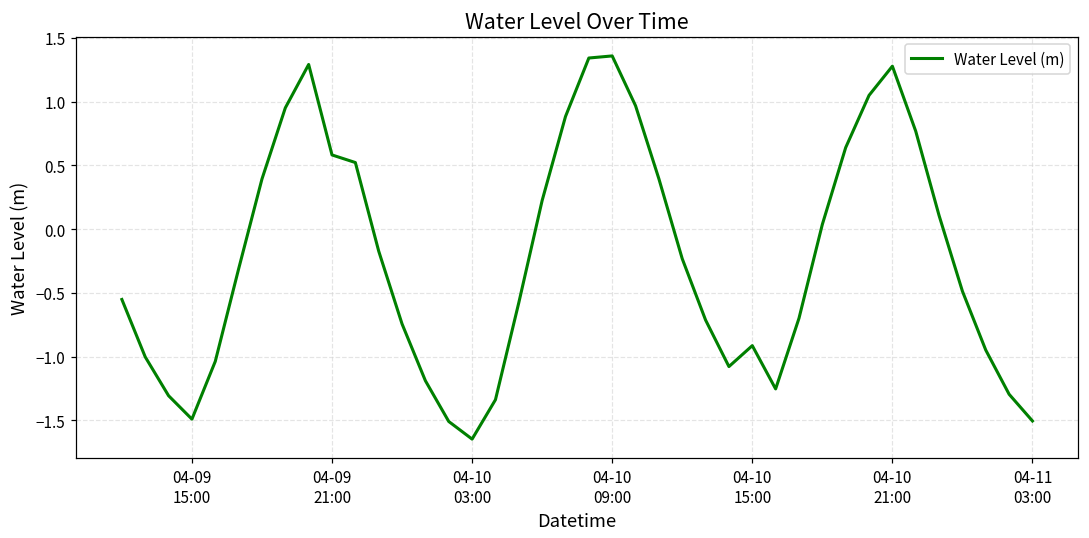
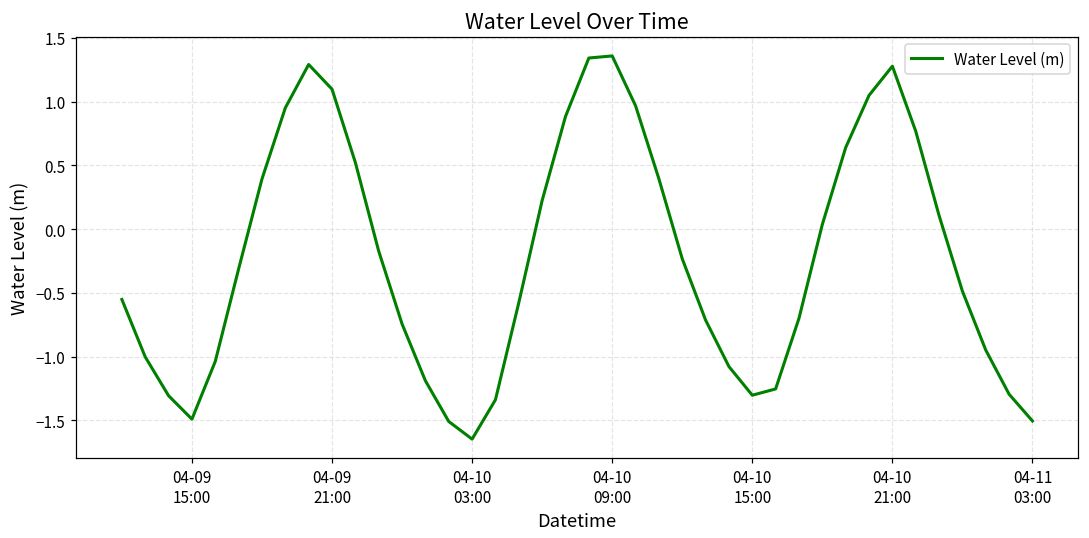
  {
    "04-09 15:00": -1.49,
-   "04-09 21:00": 0.58,
+   "04-09 21:00": 1.10,
    "04-10 03:00": -1.65,
    "04-10 09:00": 1.36,
-   "04-10 15:00": -0.91,
+   "04-10 15:00": -1.30,
    "04-10 21:00": 1.28,
    "04-11 03:00": -1.50
  }
